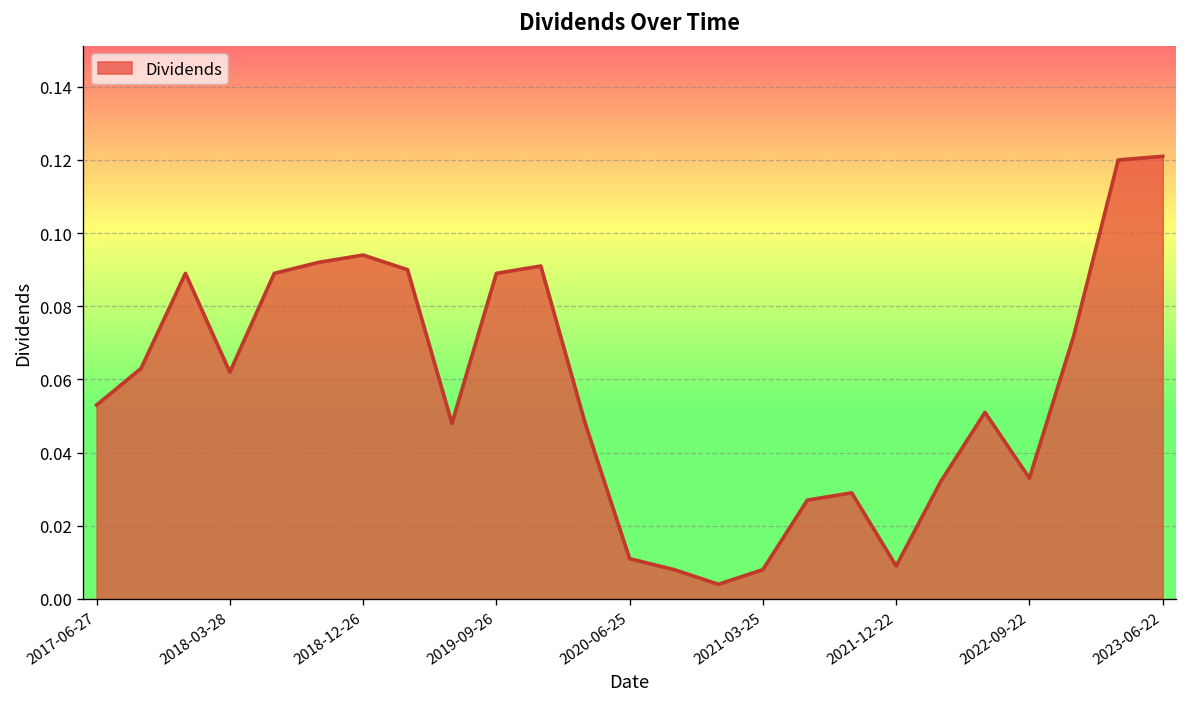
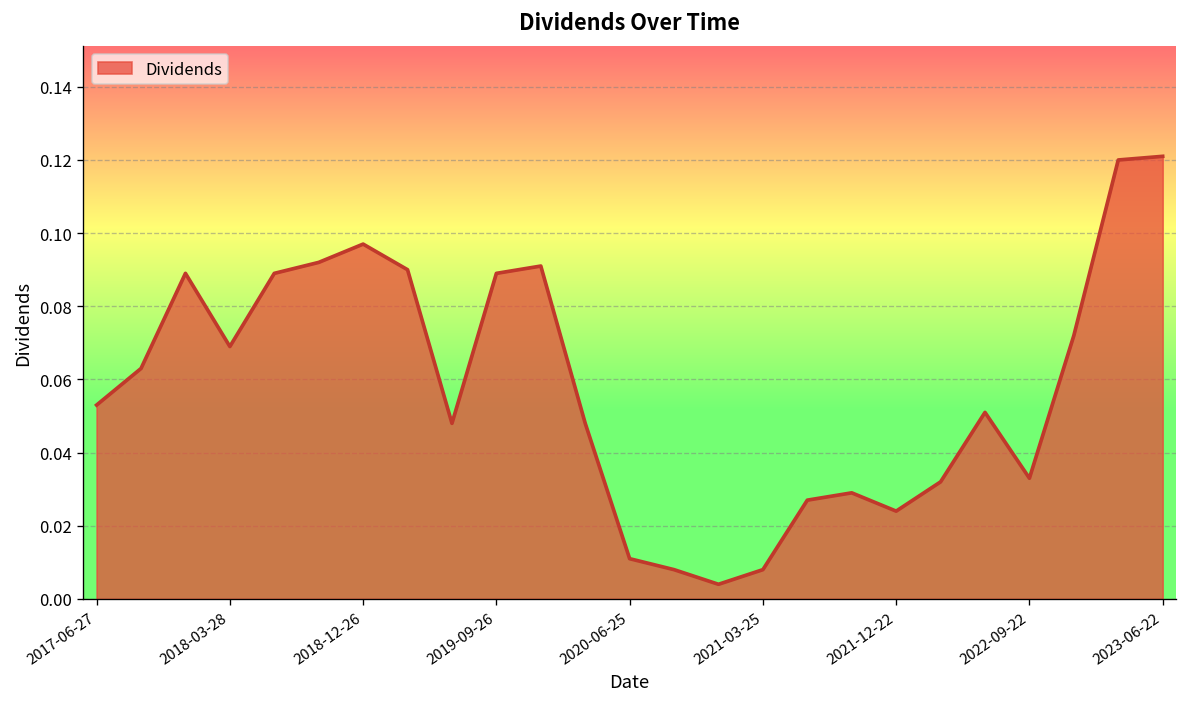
  {
    "2017-06-27": 0.053,
-   "2018-03-28": 0.062,
-   "2018-12-26": 0.094,
+   "2018-03-28": 0.069,
+   "2018-12-26": 0.097,
    "2019-09-26": 0.089,
    "2020-06-25": 0.011,
    "2021-03-25": 0.008,
-   "2021-12-22": 0.009,
+   "2021-12-22": 0.024,
    "2022-09-22": 0.033,
    "2023-06-22": 0.121
  }
